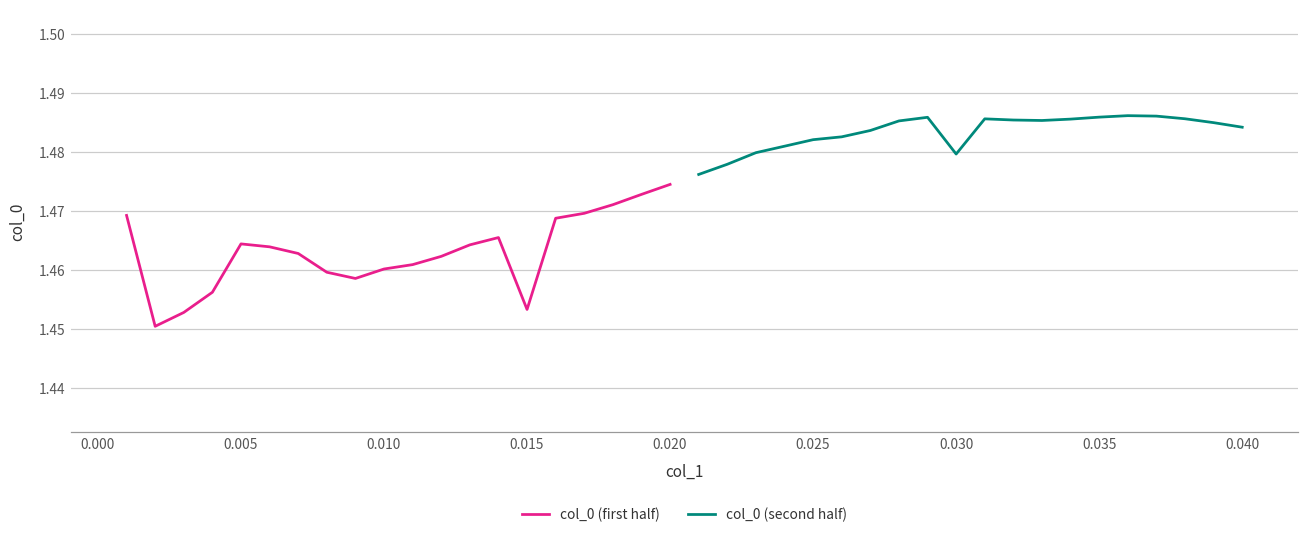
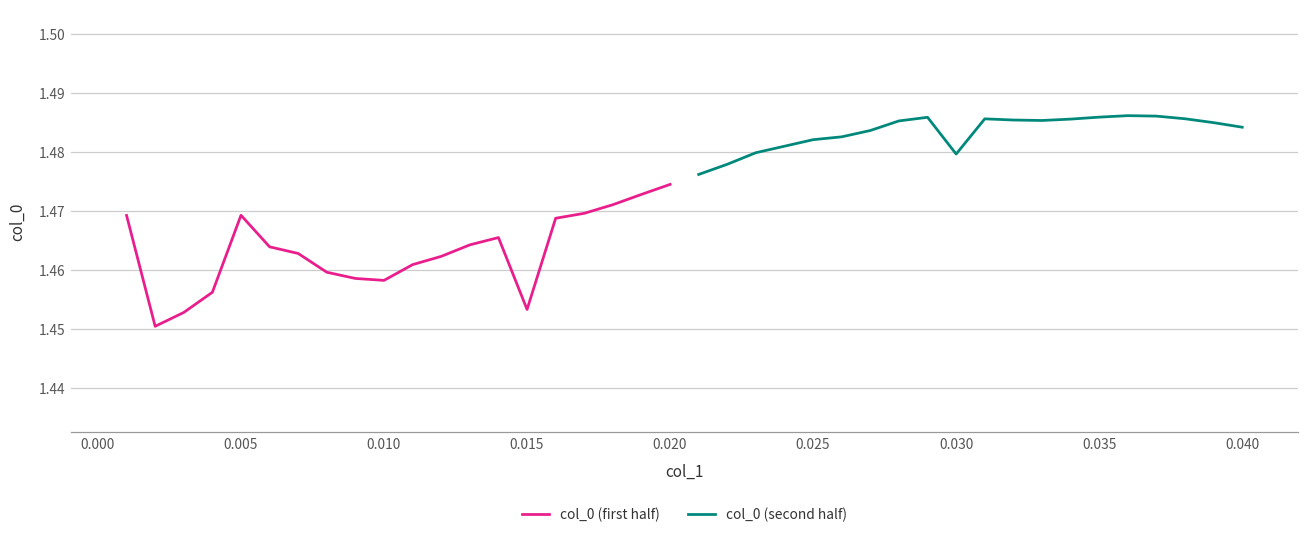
  {
    "col_0 (first half)": {
-     "0.005": 1.464,
-     "0.010": 1.460,
+     "0.005": 1.469,
+     "0.010": 1.458,
      "0.015": 1.453,
      "0.020": 1.474
    },
    "col_0 (second half)": {
      "0.025": 1.482,
      "0.030": 1.480,
      "0.035": 1.486,
      "0.040": 1.484
    }
  }
